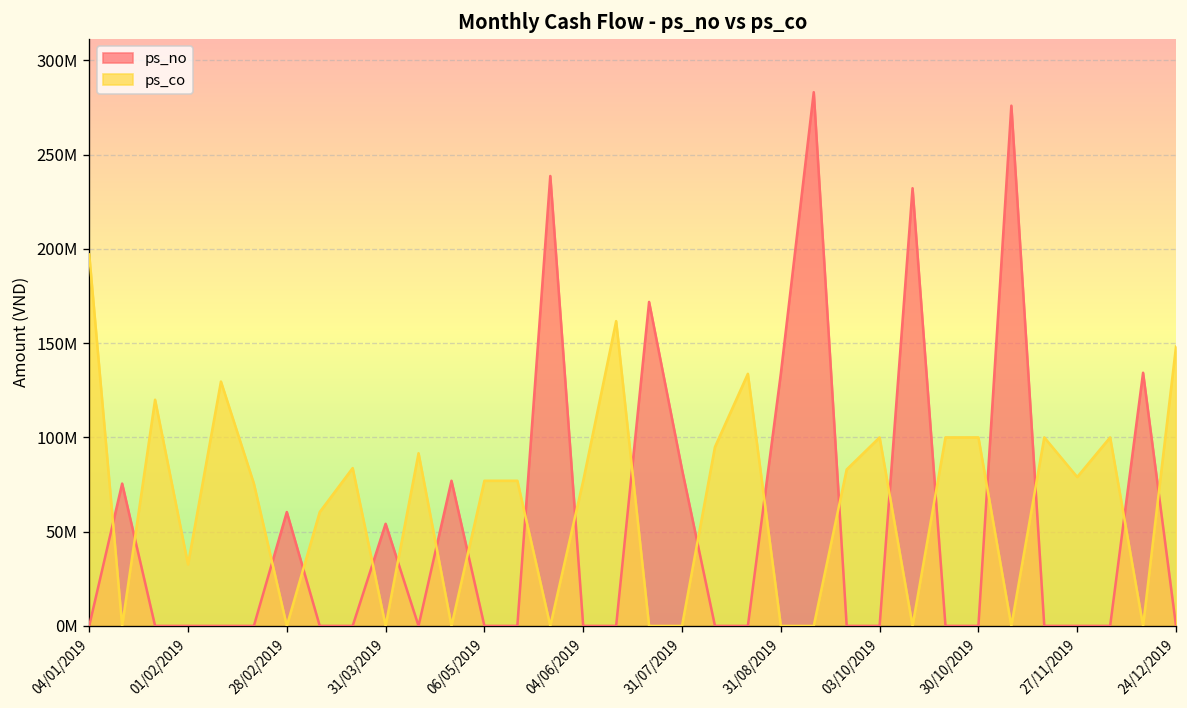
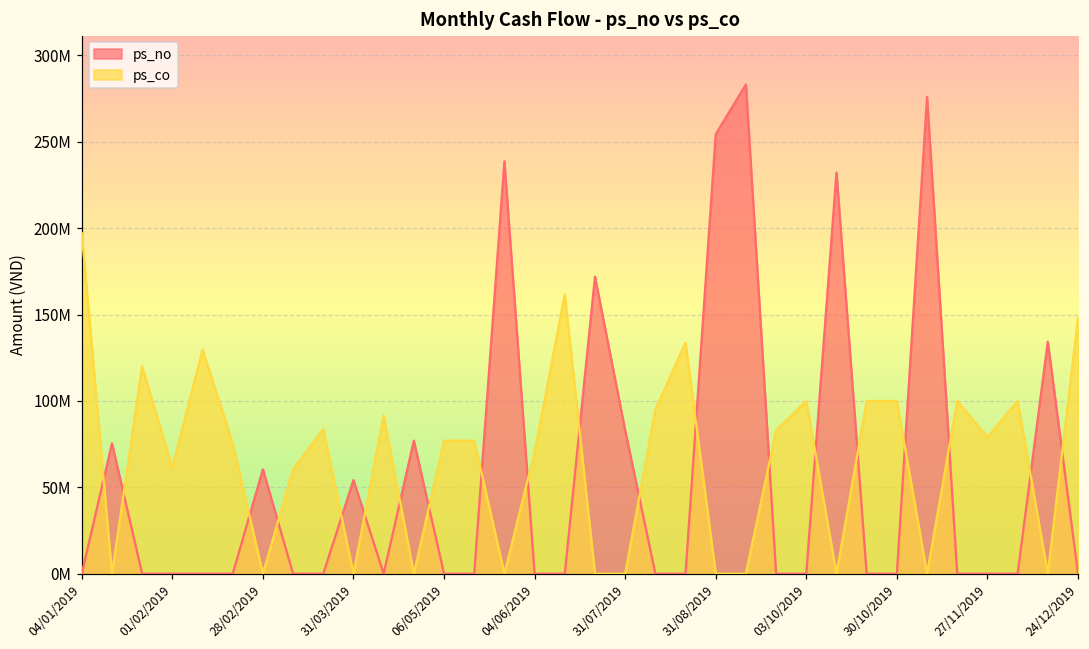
  {
    "ps_no": {
      "04/01/2019": 0,
      "01/02/2019": 0,
      "31/03/2019": 54000000,
      "06/05/2019": 0,
      "04/06/2019": 0,
      "31/07/2019": 83000000,
-     "31/08/2019": 134000000,
+     "31/08/2019": 254000000,
      "03/10/2019": 0,
      "30/10/2019": 0,
      "27/11/2019": 0,
      "24/12/2019": 0
    },
    "ps_co": {
      "04/01/2019": 197000000,
-     "01/02/2019": 33000000,
+     "01/02/2019": 61000000,
      "31/03/2019": 0,
      "06/05/2019": 77000000,
-     "04/06/2019": 77000000,
+     "04/06/2019": 70000000,
      "31/07/2019": 0,
      "31/08/2019": 0,
      "03/10/2019": 100000000,
      "30/10/2019": 100000000,
      "27/11/2019": 79000000,
      "24/12/2019": 148000000
    }
  }
